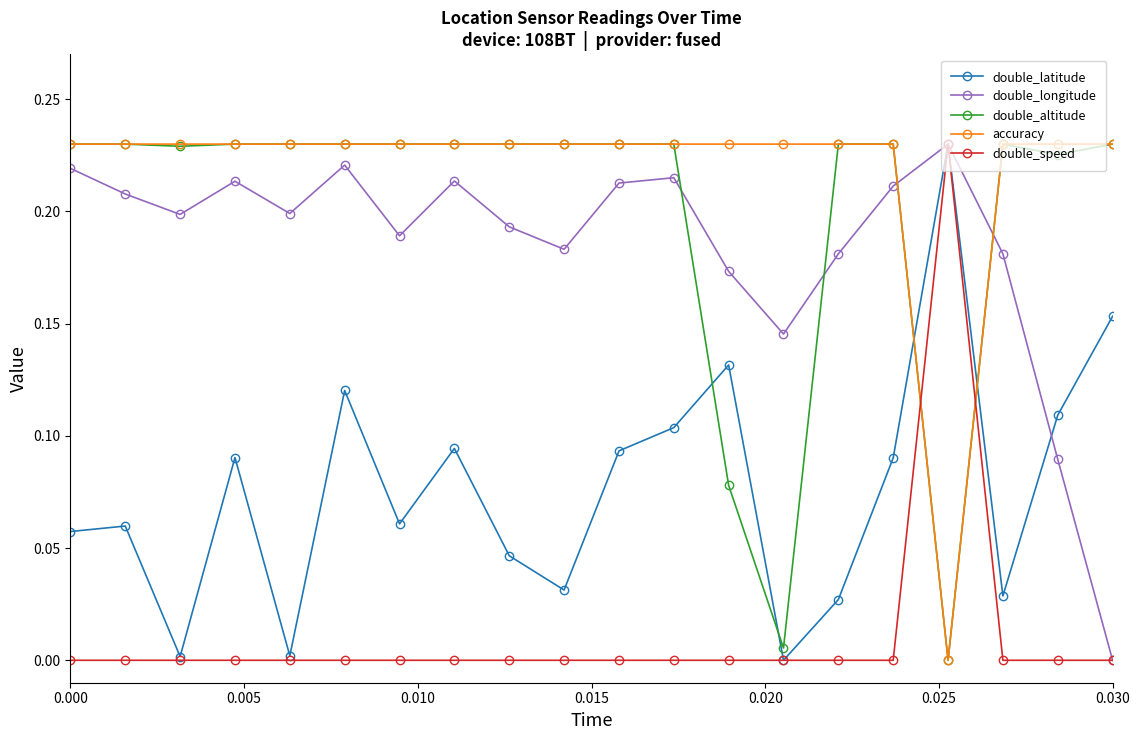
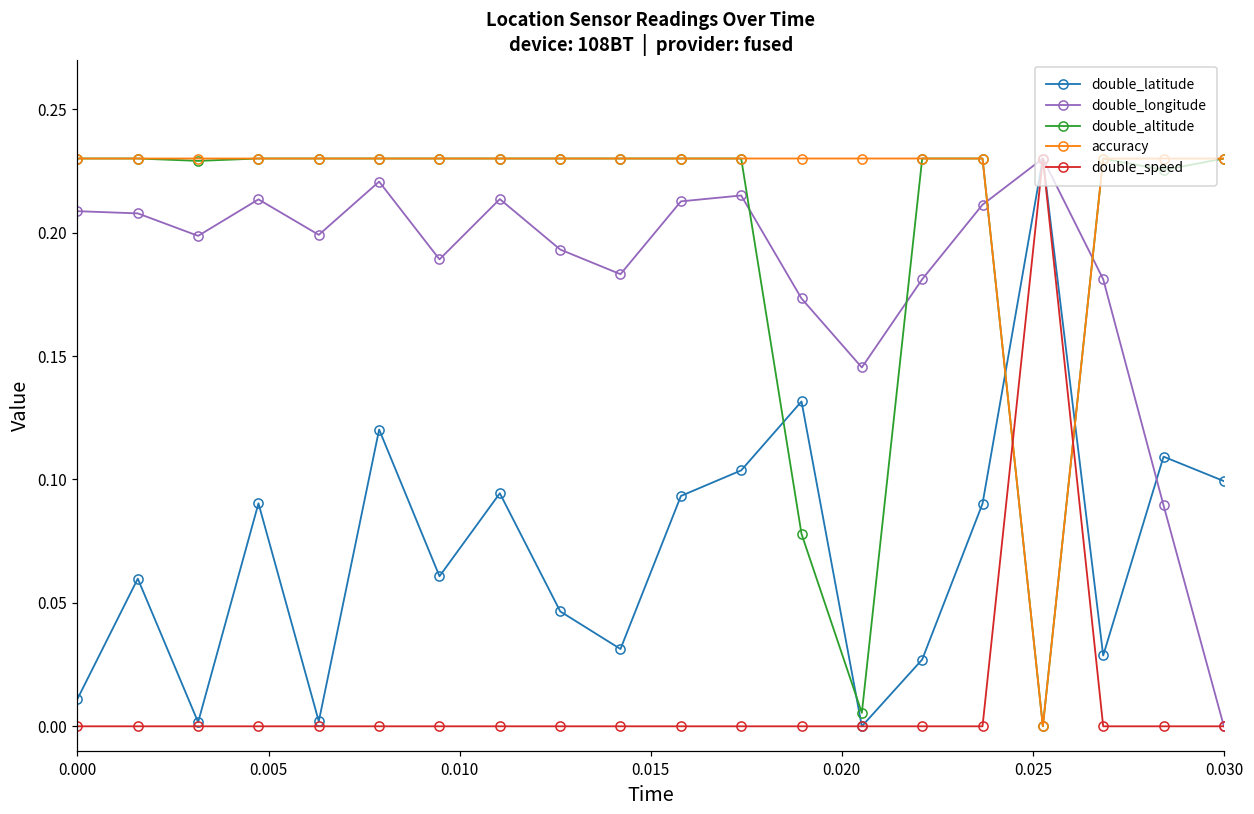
  {
    "double_latitude": {
-     "0.000": 0.057,
-     "0.030": 0.153
+     "0.000": 0.011,
+     "0.030": 0.099
    },
    "double_longitude": {
-     "0.000": 0.219
+     "0.000": 0.209
    },
    "double_speed": {
      "0.000": 0.000
    }
  }
